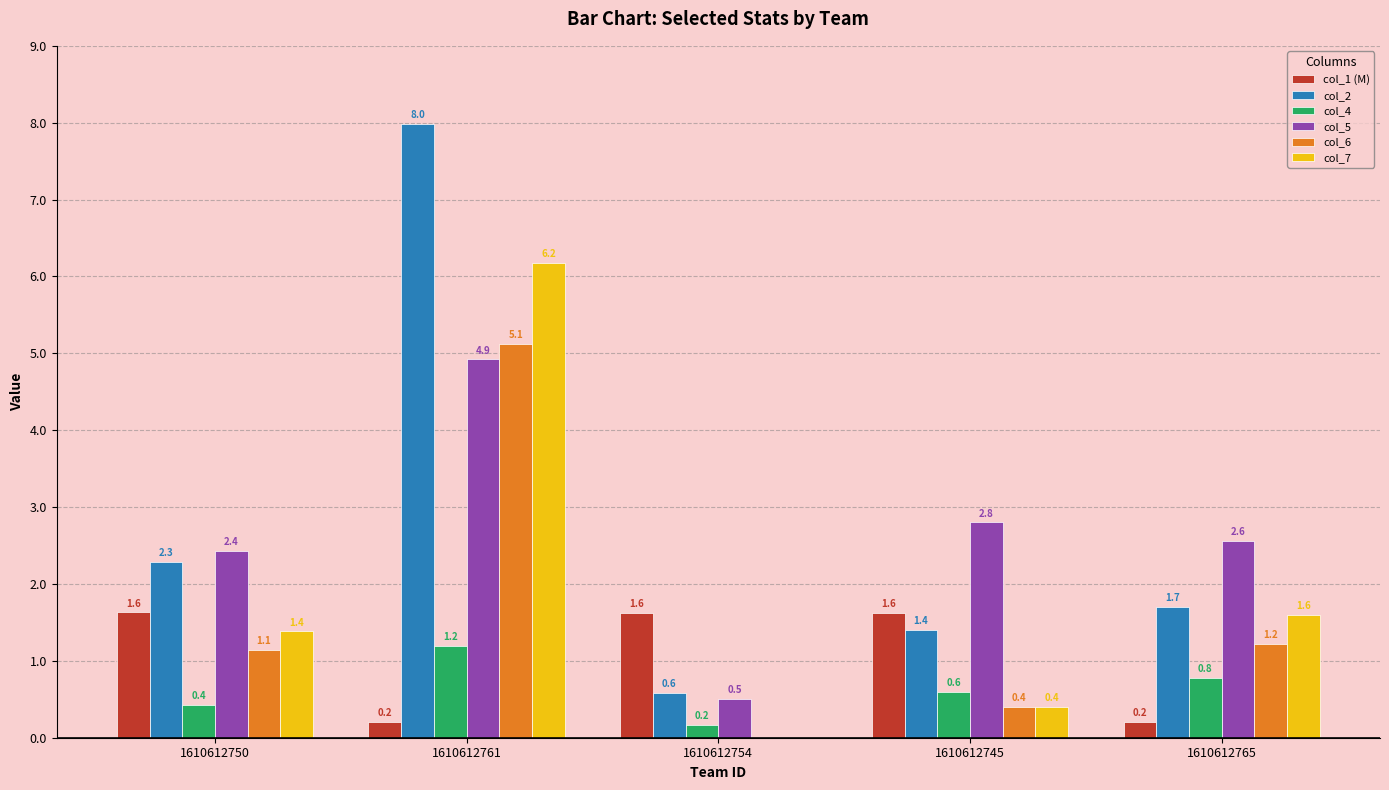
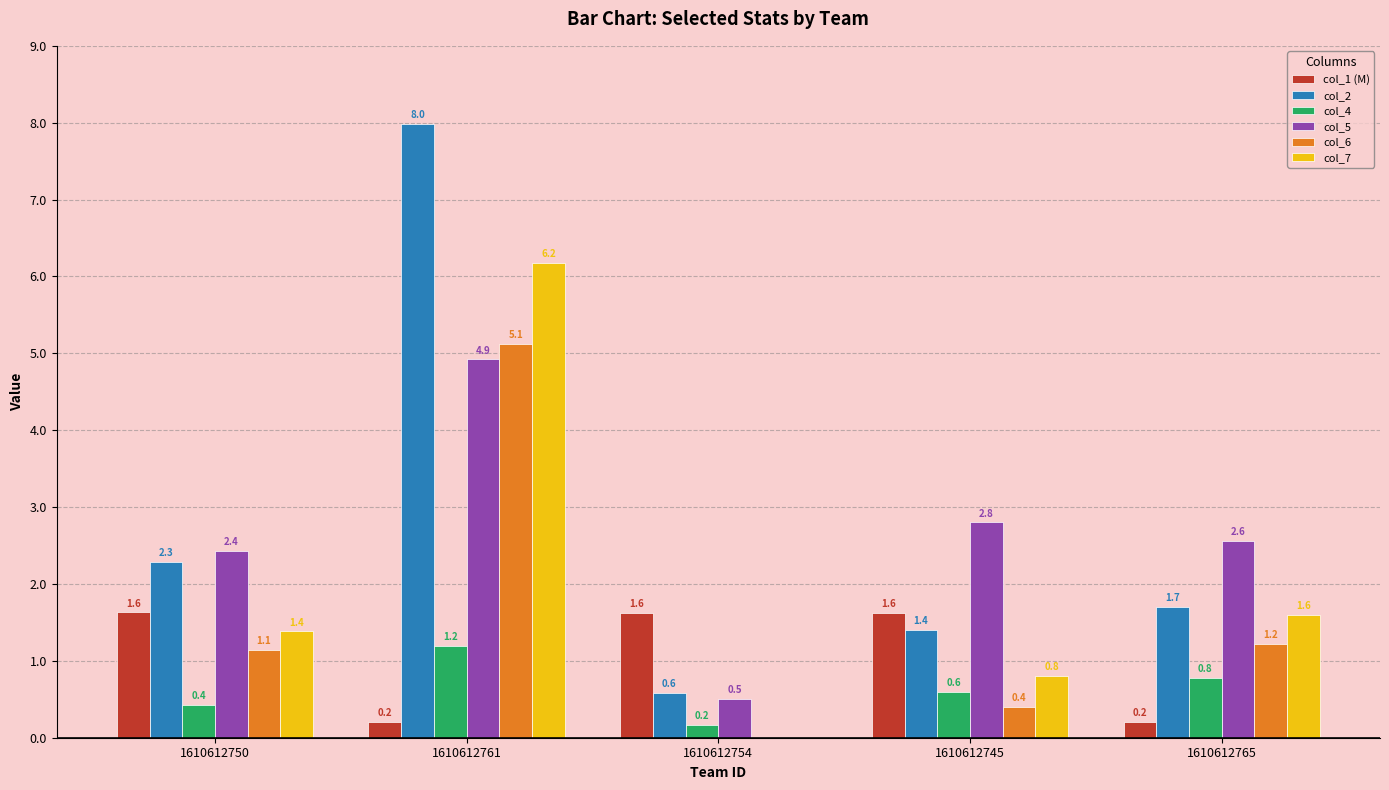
  {
    "col_1 (M)": {
      "1610612750": 1.6,
      "1610612761": 0.2,
      "1610612754": 1.6,
      "1610612745": 1.6,
      "1610612765": 0.2
    },
    "col_2": {
      "1610612750": 2.3,
      "1610612761": 8.0,
      "1610612754": 0.6,
      "1610612745": 1.4,
      "1610612765": 1.7
    },
    "col_4": {
      "1610612750": 0.4,
      "1610612761": 1.2,
      "1610612754": 0.2,
      "1610612745": 0.6,
      "1610612765": 0.8
    },
    "col_5": {
      "1610612750": 2.4,
      "1610612761": 4.9,
      "1610612754": 0.5,
      "1610612745": 2.8,
      "1610612765": 2.6
    },
    "col_6": {
      "1610612750": 1.1,
      "1610612761": 5.1,
      "1610612745": 0.4,
      "1610612765": 1.2
    },
    "col_7": {
      "1610612750": 1.4,
      "1610612761": 6.2,
-     "1610612745": 0.4,
+     "1610612745": 0.8,
      "1610612765": 1.6
    }
  }
